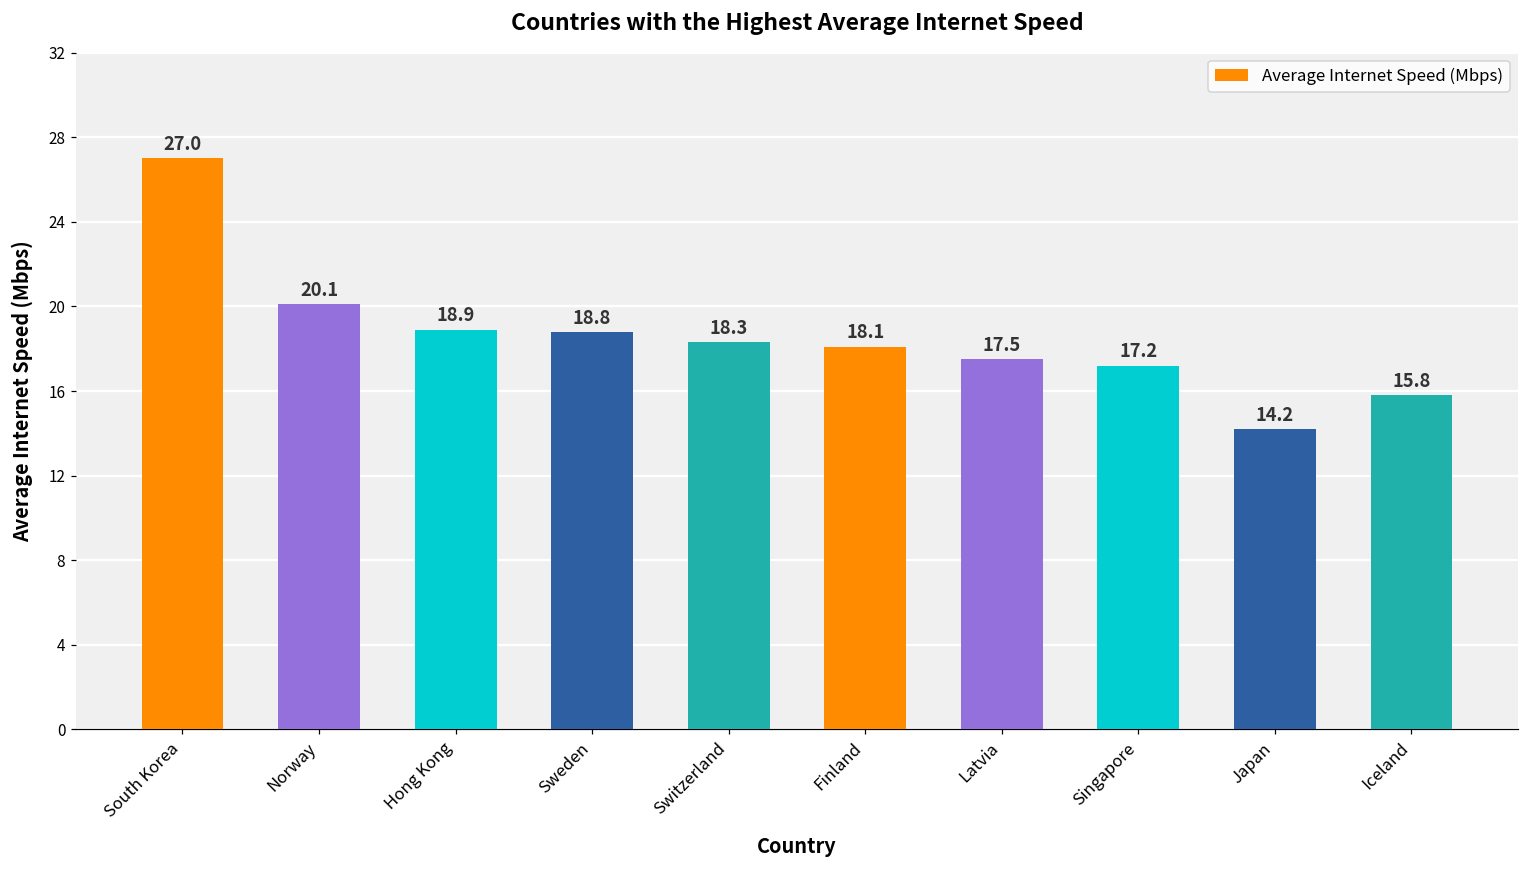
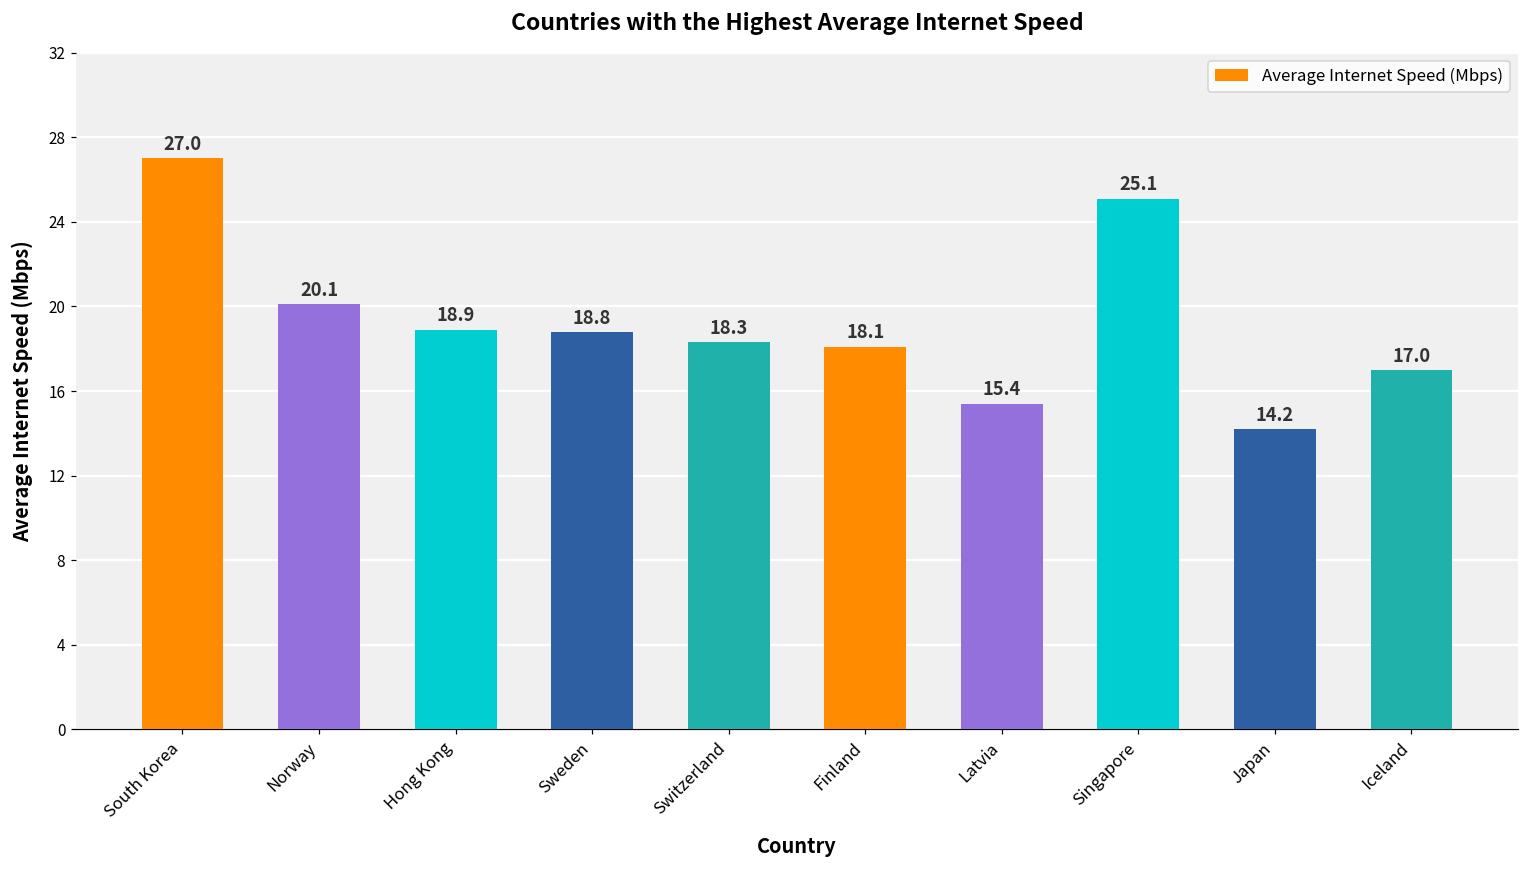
  {
    "South Korea": 27.0,
    "Norway": 20.1,
    "Hong Kong": 18.9,
    "Sweden": 18.8,
    "Switzerland": 18.3,
    "Finland": 18.1,
-   "Latvia": 17.5,
-   "Singapore": 17.2,
+   "Latvia": 15.4,
+   "Singapore": 25.1,
    "Japan": 14.2,
-   "Iceland": 15.8
+   "Iceland": 17.0
  }
